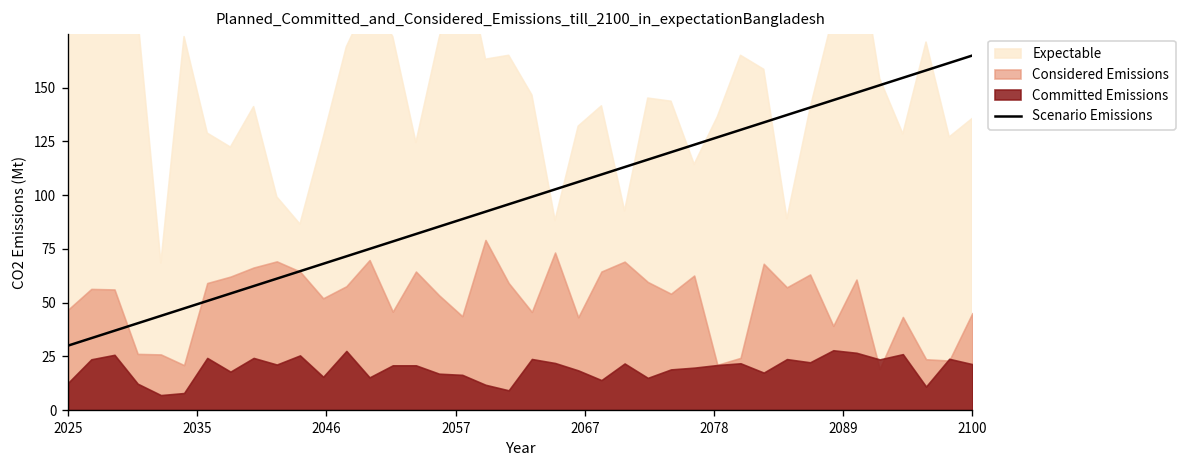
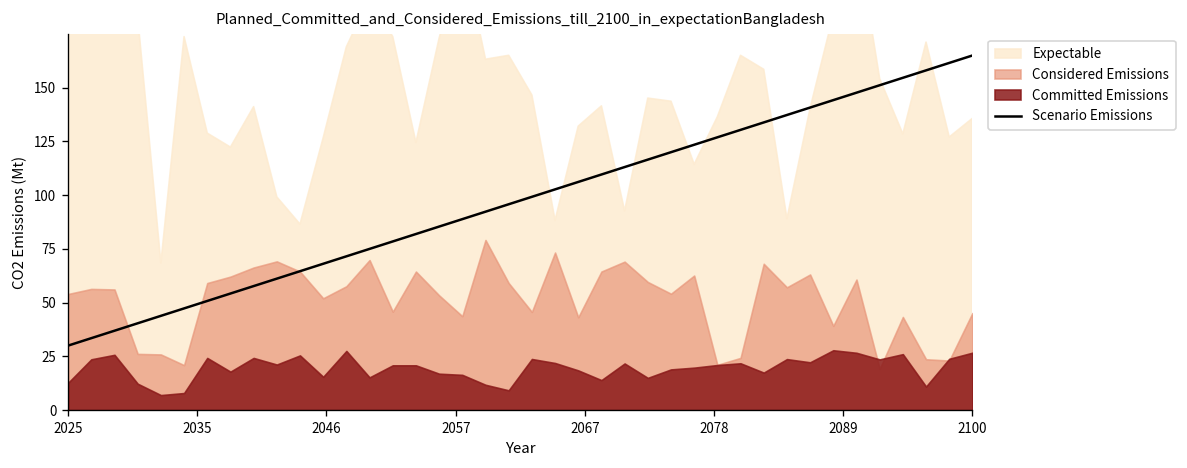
  {
    "Scenario Emissions": {
      "2025": 30,
      "2100": 165
    },
    "Expectable": {
      "2100": 136
    },
    "Considered Emissions": {
-     "2025": 47,
+     "2025": 54,
      "2100": 45
    },
    "Committed Emissions": {
      "2025": 13,
-     "2100": 21
+     "2100": 27
    }
  }
